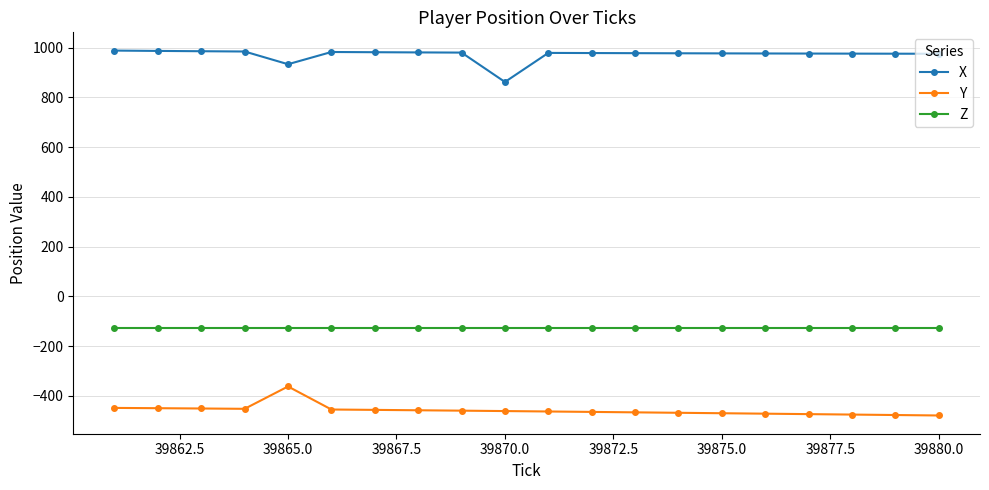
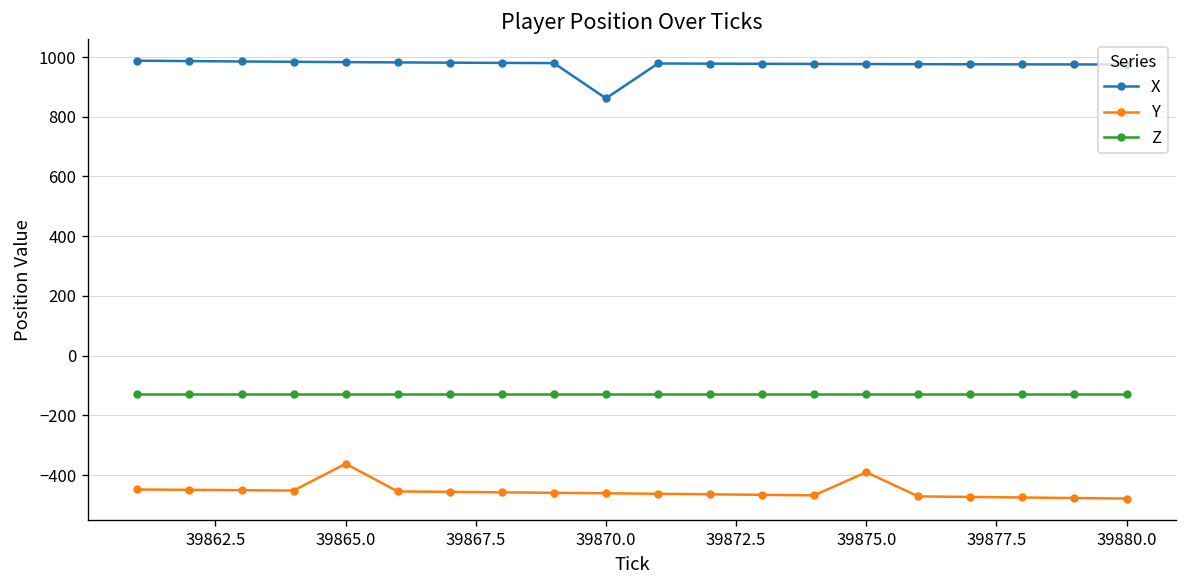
  {
    "X": {
-     "39865.0": 930,
+     "39865.0": 980,
      "39870.0": 860,
      "39875.0": 980
    },
    "Y": {
      "39865.0": -360,
      "39870.0": -460,
-     "39875.0": -470,
+     "39875.0": -390,
      "39880.0": -480
    },
    "Z": {
      "39865.0": -130,
      "39870.0": -130,
      "39875.0": -130,
      "39880.0": -130
    }
  }
